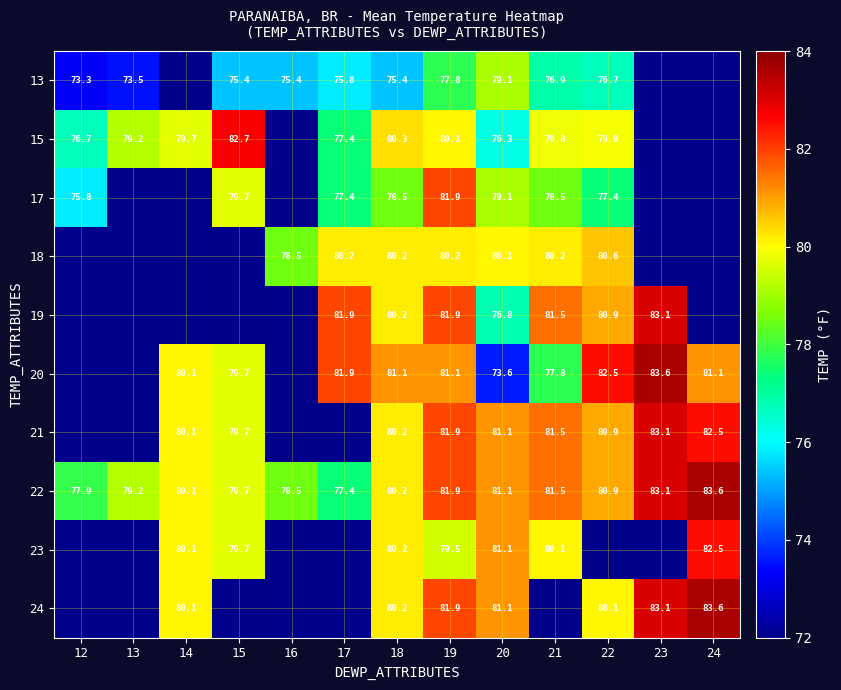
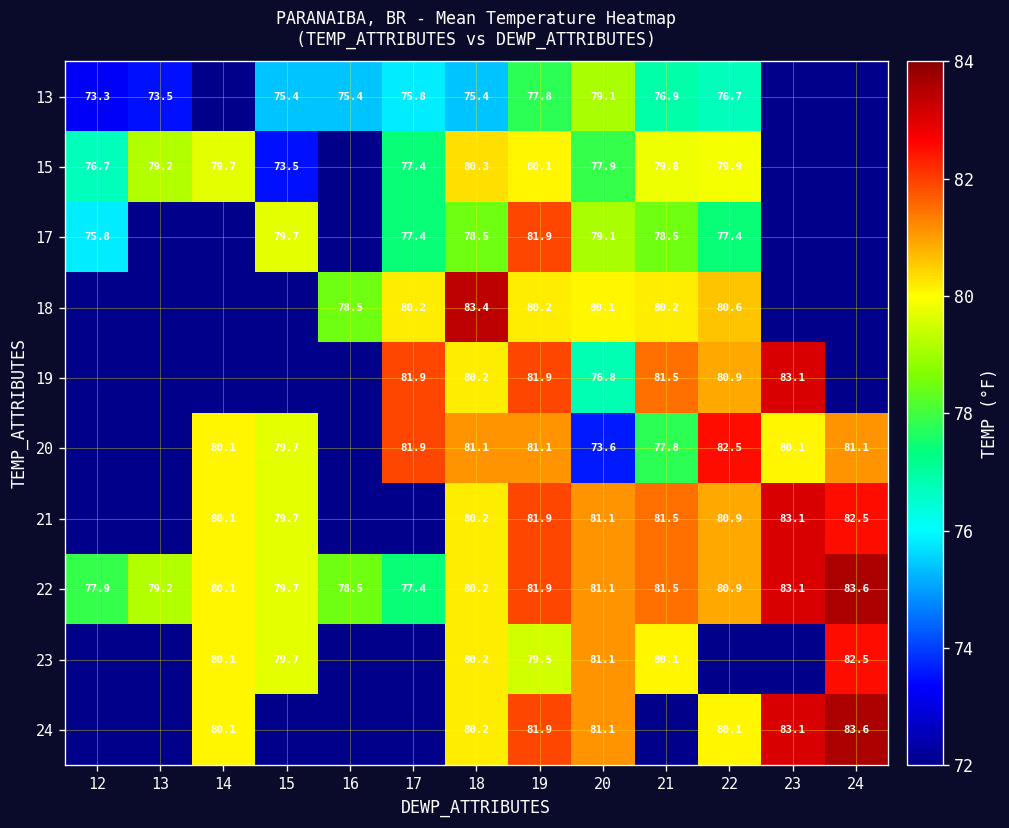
  {
    "13": {
      "12": 73.3,
      "13": 73.5,
      "15": 75.4,
      "16": 75.4,
      "17": 75.8,
      "18": 75.4,
      "19": 77.8,
      "20": 79.1,
      "21": 76.9,
      "22": 76.7
    },
    "15": {
      "12": 76.7,
      "13": 79.2,
      "14": 79.7,
-     "15": 82.7,
+     "15": 73.5,
      "17": 77.4,
      "18": 80.3,
      "19": 80.1,
-     "20": 76.3,
+     "20": 77.9,
      "21": 79.8,
      "22": 79.9
    },
    "17": {
      "12": 75.8,
      "15": 79.7,
      "17": 77.4,
      "18": 78.5,
      "19": 81.9,
      "20": 79.1,
      "21": 78.5,
      "22": 77.4
    },
    "18": {
      "16": 78.5,
      "17": 80.2,
-     "18": 80.2,
+     "18": 83.4,
      "19": 80.2,
      "20": 80.1,
      "21": 80.2,
      "22": 80.6
    },
    "19": {
      "17": 81.9,
      "18": 80.2,
      "19": 81.9,
      "20": 76.8,
      "21": 81.5,
      "22": 80.9,
      "23": 83.1
    },
    "20": {
      "14": 80.1,
      "15": 79.7,
      "17": 81.9,
      "18": 81.1,
      "19": 81.1,
      "20": 73.6,
      "21": 77.8,
      "22": 82.5,
-     "23": 83.6,
+     "23": 80.1,
      "24": 81.1
    },
    "21": {
      "14": 80.1,
      "15": 79.7,
      "18": 80.2,
      "19": 81.9,
      "20": 81.1,
      "21": 81.5,
      "22": 80.9,
      "23": 83.1,
      "24": 82.5
    },
    "22": {
      "12": 77.9,
      "13": 79.2,
      "14": 80.1,
      "15": 79.7,
      "16": 78.5,
      "17": 77.4,
      "18": 80.2,
      "19": 81.9,
      "20": 81.1,
      "21": 81.5,
      "22": 80.9,
      "23": 83.1,
      "24": 83.6
    },
    "23": {
      "14": 80.1,
      "15": 79.7,
      "18": 80.2,
      "19": 79.5,
      "20": 81.1,
      "21": 80.1,
      "24": 82.5
    },
    "24": {
      "14": 80.1,
      "18": 80.2,
      "19": 81.9,
      "20": 81.1,
      "22": 80.1,
      "23": 83.1,
      "24": 83.6
    }
  }
